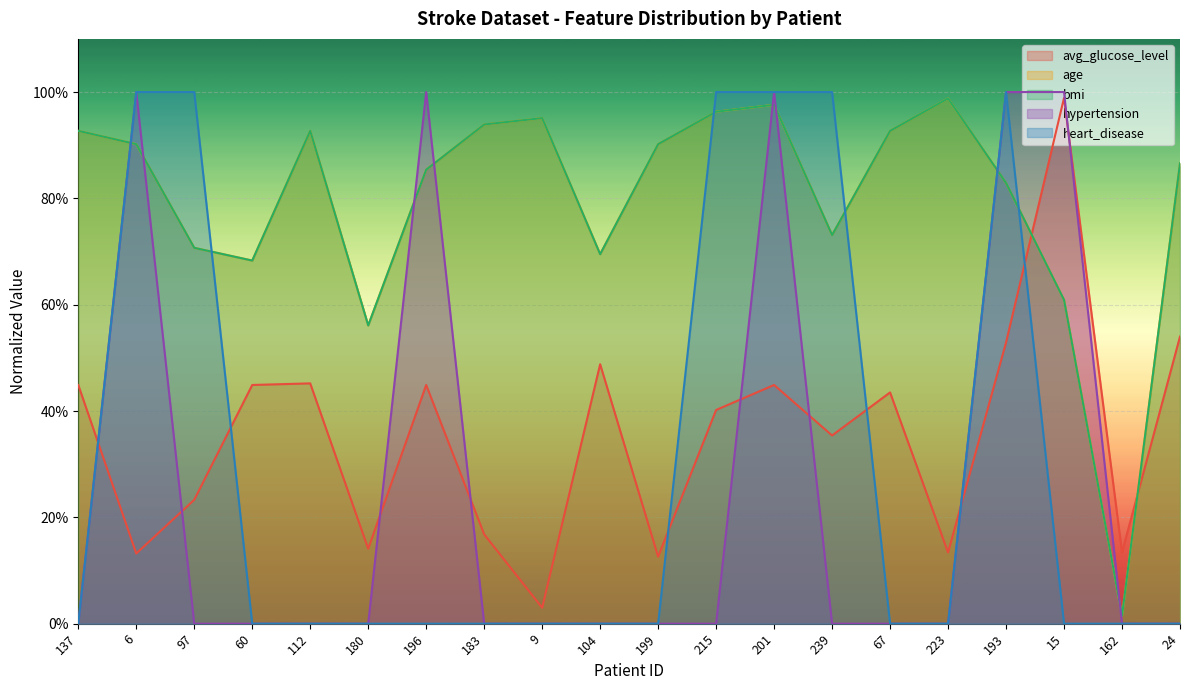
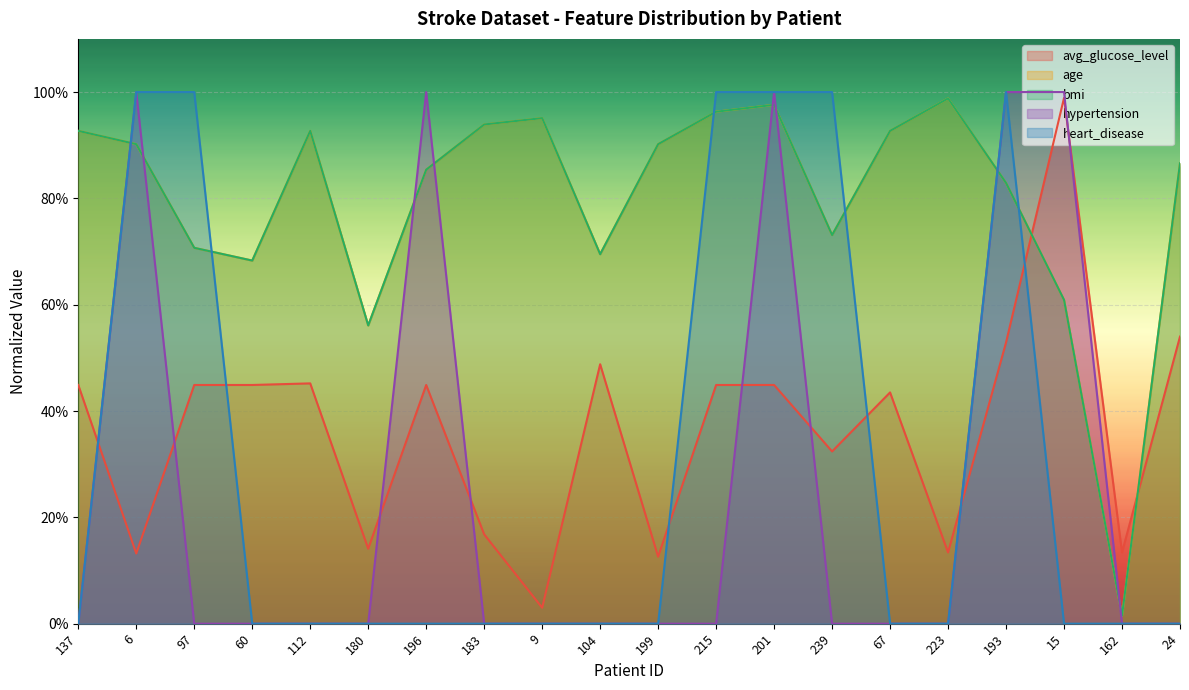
  {
    "avg_glucose_level": {
      "137": "45%",
      "6": "13%",
-     "97": "23%",
+     "97": "45%",
      "60": "45%",
      "112": "45%",
      "180": "14%",
      "196": "45%",
      "183": "17%",
      "9": "3%",
      "104": "49%",
      "199": "13%",
-     "215": "40%",
+     "215": "45%",
      "201": "45%",
-     "239": "35%",
+     "239": "32%",
      "67": "44%",
      "223": "13%",
      "193": "53%",
      "162": "13%",
      "24": "54%"
    },
    "hypertension": {
      "97": "0%",
      "196": "100%",
      "215": "0%",
      "239": "0%"
    }
  }
